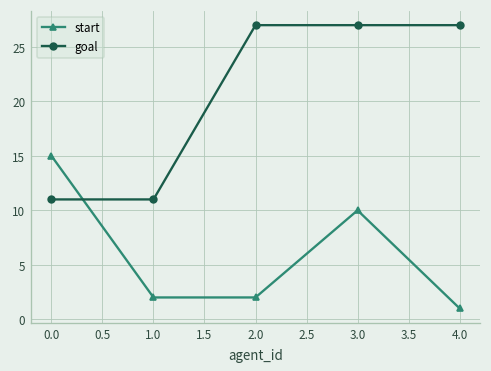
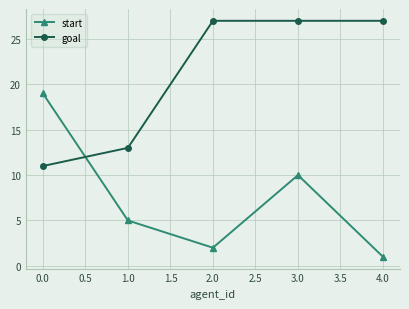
  {
    "start": {
-     "0.0": 15,
-     "1.0": 2,
+     "0.0": 19,
+     "1.0": 5,
      "2.0": 2,
      "3.0": 10,
      "4.0": 1
    },
    "goal": {
      "0.0": 11,
-     "1.0": 11,
+     "1.0": 13,
      "2.0": 27,
      "3.0": 27,
      "4.0": 27
    }
  }
